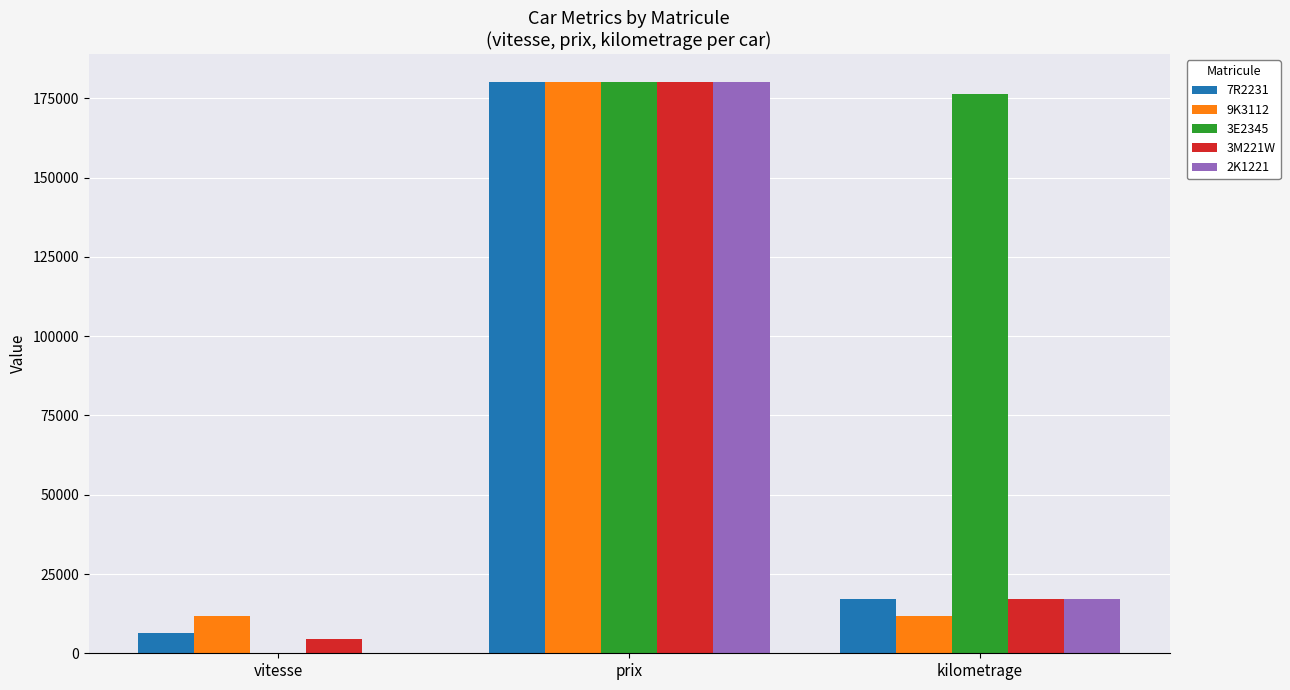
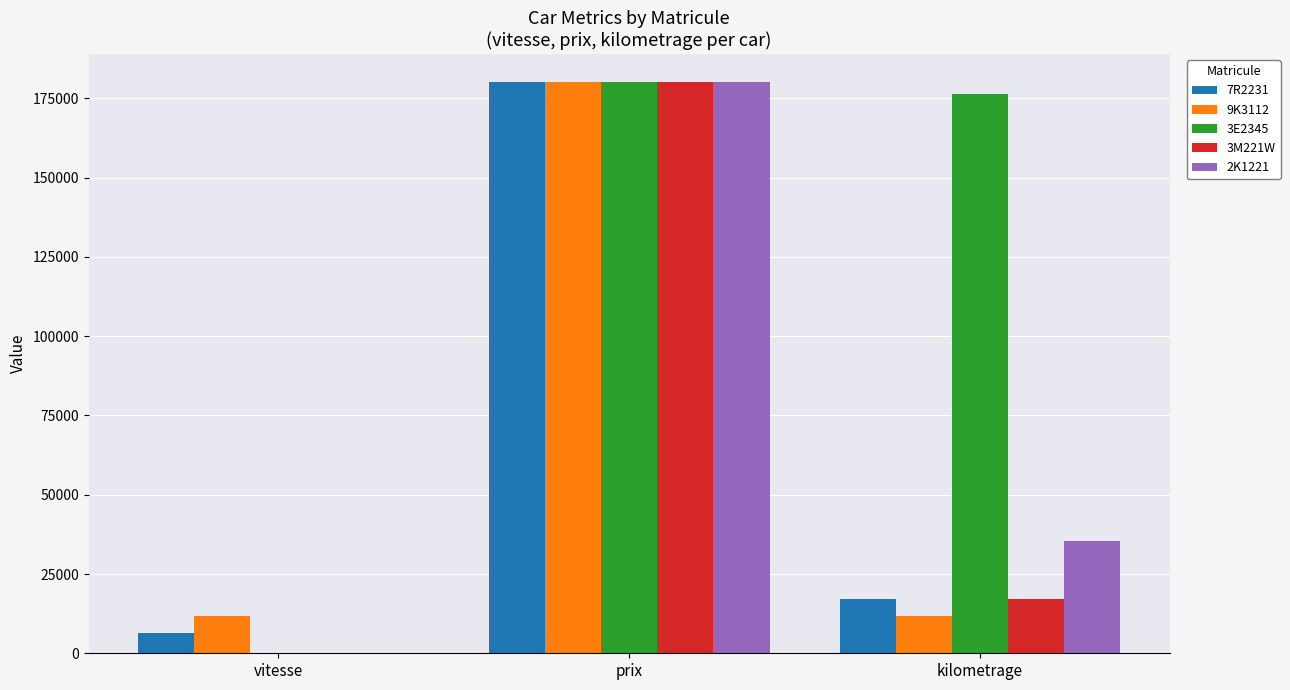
  {
    "7R2231": {
      "vitesse": 6000,
      "prix": 180000,
      "kilometrage": 17000
    },
    "9K3112": {
      "vitesse": 12000,
      "prix": 180000,
      "kilometrage": 12000
    },
    "3E2345": {
      "prix": 180000,
      "kilometrage": 176000
    },
    "3M221W": {
-     "vitesse": 5000,
+     "vitesse": 0,
      "prix": 180000,
      "kilometrage": 17000
    },
    "2K1221": {
      "prix": 180000,
-     "kilometrage": 17000
+     "kilometrage": 35000
    }
  }
